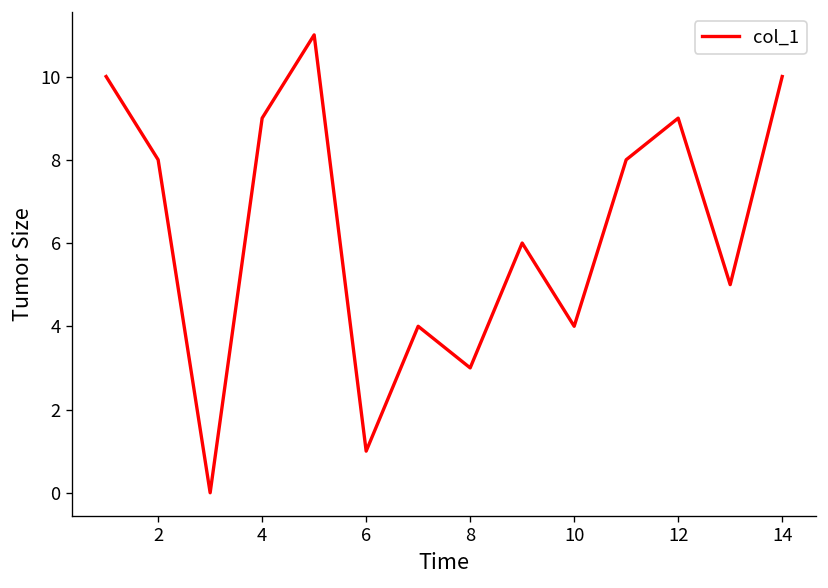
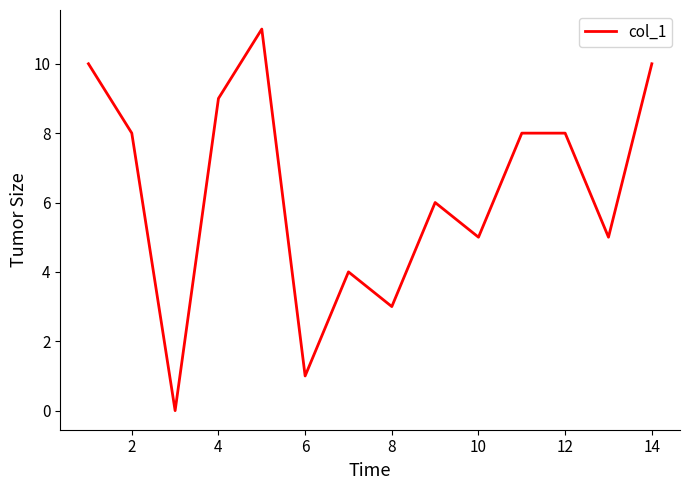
  {
    "2": 8,
    "4": 9,
    "6": 1,
    "8": 3,
-   "10": 4,
-   "12": 9,
+   "10": 5,
+   "12": 8,
    "14": 10
  }
